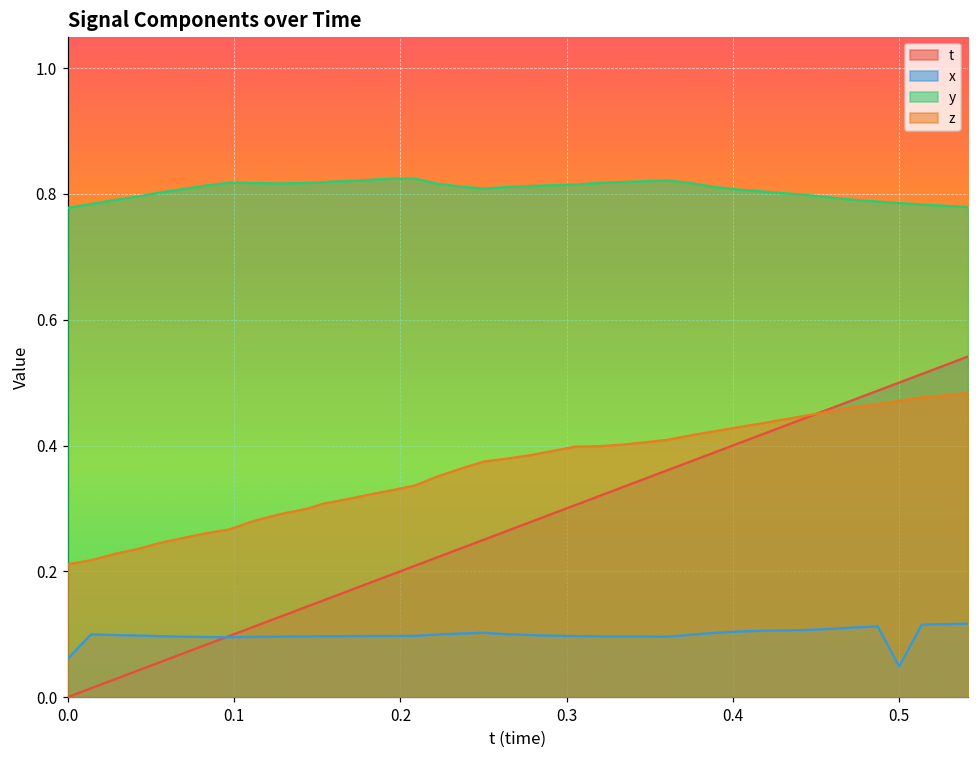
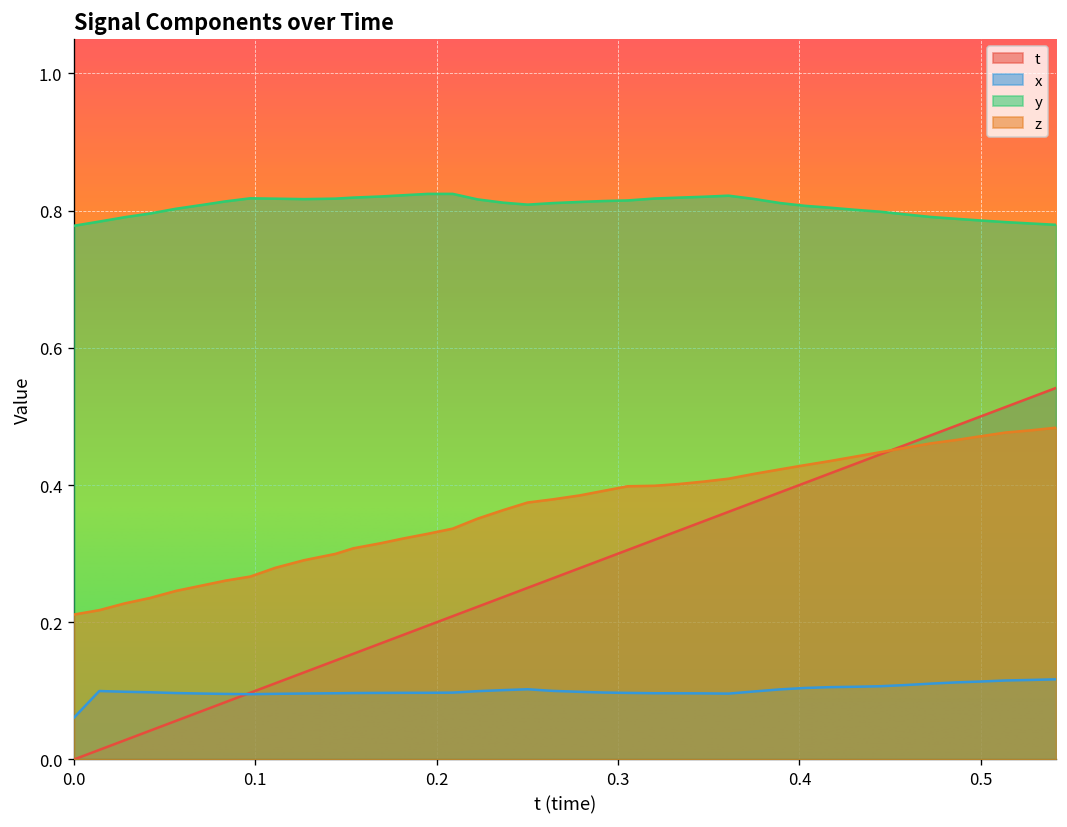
  {
    "x": {
      "0.0": 0.06,
-     "0.5": 0.05
+     "0.5": 0.11
    },
    "y": {
      "0.0": 0.78,
      "0.5": 0.79
    }
  }
